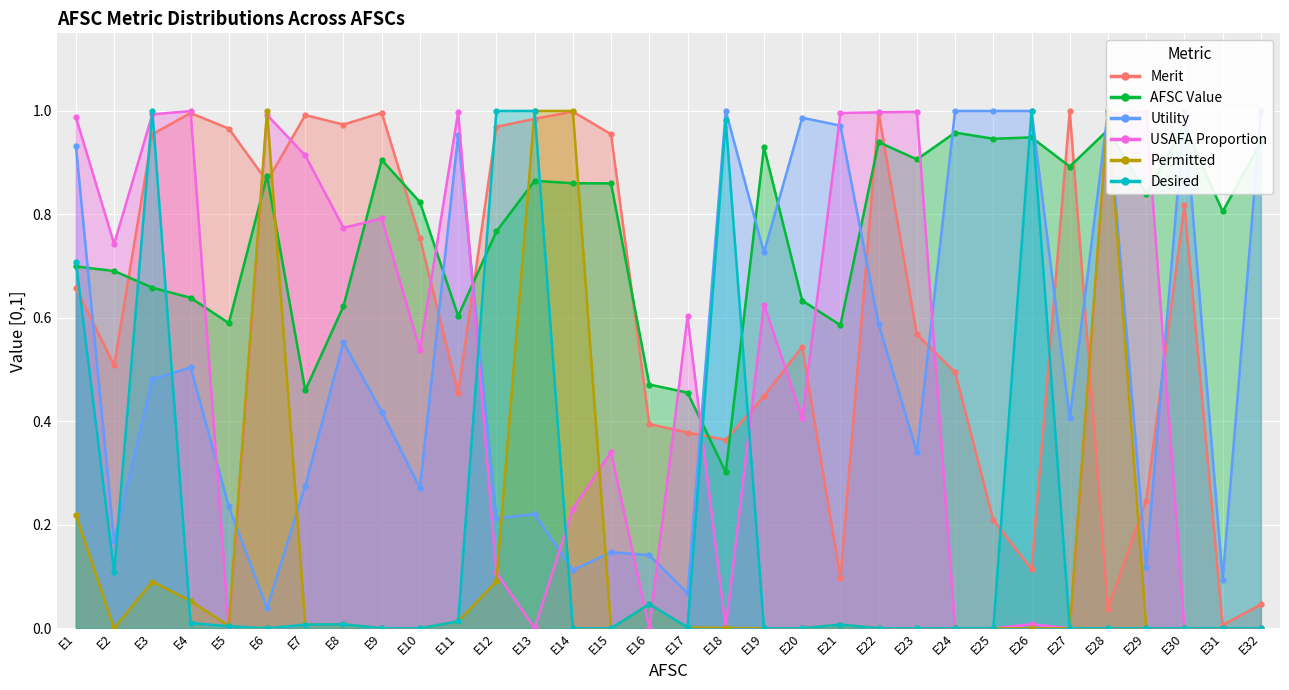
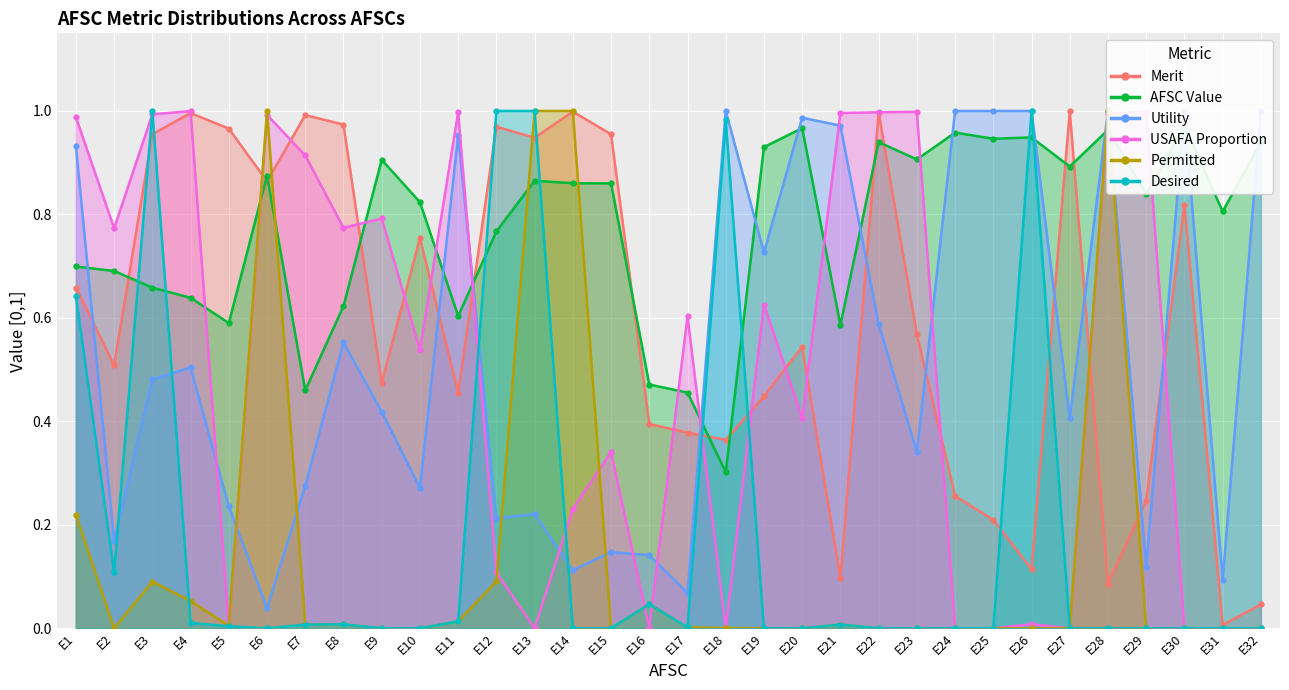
  {
    "Merit": {
      "E1": 0.66,
      "E2": 0.51,
      "E3": 0.96,
      "E5": 0.97,
      "E6": 0.86,
      "E7": 0.99,
      "E8": 0.97,
-     "E9": 1.00,
+     "E9": 0.47,
      "E10": 0.75,
      "E11": 0.46,
      "E12": 0.97,
-     "E13": 0.98,
+     "E13": 0.95,
      "E15": 0.95,
      "E16": 0.39,
      "E17": 0.38,
      "E18": 0.36,
      "E19": 0.45,
      "E20": 0.54,
      "E21": 0.10,
      "E23": 0.57,
-     "E24": 0.49,
+     "E24": 0.26,
      "E25": 0.21,
      "E26": 0.11,
      "E27": 1.00,
-     "E28": 0.04,
+     "E28": 0.09,
      "E29": 0.25,
      "E30": 0.82,
      "E31": 0.01,
      "E32": 0.05
    },
    "AFSC Value": {
      "E1": 0.70,
      "E2": 0.69,
      "E3": 0.66,
      "E4": 0.64,
      "E5": 0.59,
      "E6": 0.87,
      "E7": 0.46,
      "E8": 0.62,
      "E9": 0.91,
      "E10": 0.82,
      "E11": 0.60,
      "E12": 0.77,
      "E13": 0.86,
      "E14": 0.86,
      "E15": 0.86,
      "E16": 0.47,
      "E17": 0.46,
      "E18": 0.30,
      "E19": 0.93,
-     "E20": 0.63,
+     "E20": 0.97,
      "E21": 0.59,
      "E22": 0.94,
      "E23": 0.91,
      "E24": 0.96,
      "E25": 0.95,
      "E26": 0.95,
      "E27": 0.89,
      "E31": 0.81
    },
    "Utility": {
      "E1": 0.93,
      "E2": 0.17,
      "E3": 0.48,
      "E4": 0.50,
      "E5": 0.24,
      "E6": 0.04,
      "E7": 0.28,
      "E8": 0.55,
      "E9": 0.42,
      "E10": 0.27,
      "E11": 0.95,
      "E12": 0.21,
      "E13": 0.22,
      "E14": 0.11,
      "E15": 0.15,
      "E16": 0.14,
      "E17": 0.07,
      "E18": 1.00,
      "E19": 0.73,
      "E20": 0.99,
      "E21": 0.97,
      "E22": 0.59,
      "E23": 0.34,
      "E24": 1.00,
      "E25": 1.00,
      "E27": 0.41,
      "E29": 0.12,
      "E31": 0.09
    },
    "USAFA Proportion": {
      "E1": 0.99,
-     "E2": 0.74,
+     "E2": 0.77,
      "E3": 0.99,
      "E6": 0.99,
      "E7": 0.91,
      "E8": 0.77,
      "E9": 0.79,
      "E10": 0.54,
      "E11": 1.00,
      "E12": 0.11,
      "E13": 0.00,
      "E14": 0.23,
      "E15": 0.34,
      "E16": 0.00,
      "E17": 0.60,
      "E19": 0.63,
      "E20": 0.41,
      "E21": 1.00,
      "E23": 1.00,
      "E26": 0.01
    },
    "Permitted": {
      "E1": 0.22,
      "E2": 0.00,
      "E3": 0.09,
      "E4": 0.05,
      "E6": 1.00,
      "E12": 0.09,
      "E26": 0.00
    },
    "Desired": {
-     "E1": 0.71,
+     "E1": 0.64,
      "E2": 0.11,
      "E3": 1.00,
      "E4": 0.01,
      "E6": 0.00,
      "E12": 1.00,
      "E14": 0.00,
      "E18": 0.98,
      "E28": 0.00
    }
  }
